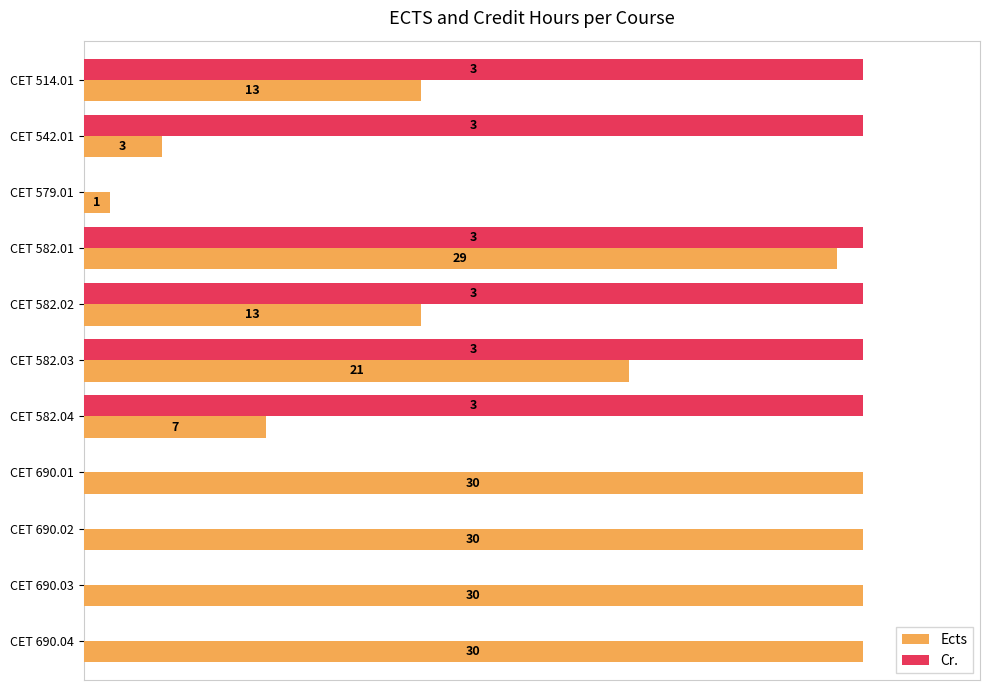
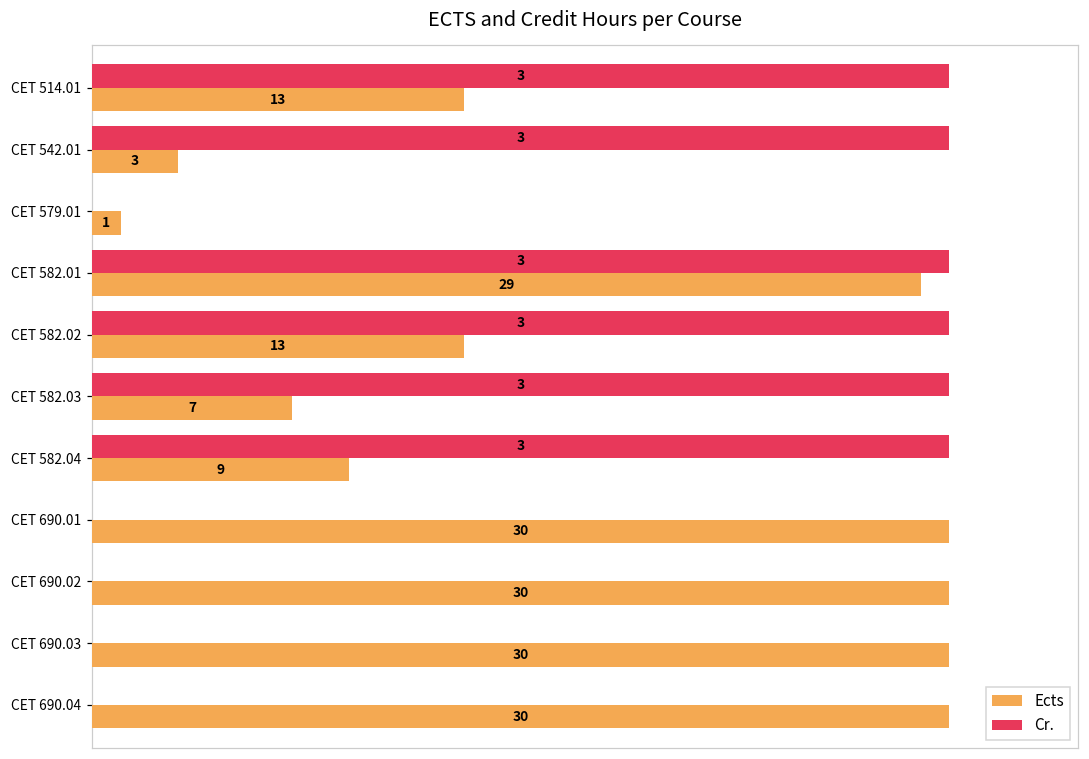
  {
    "Ects": {
-     "CET 582.03": 21,
-     "CET 582.04": 7
+     "CET 582.03": 7,
+     "CET 582.04": 9
    }
  }
